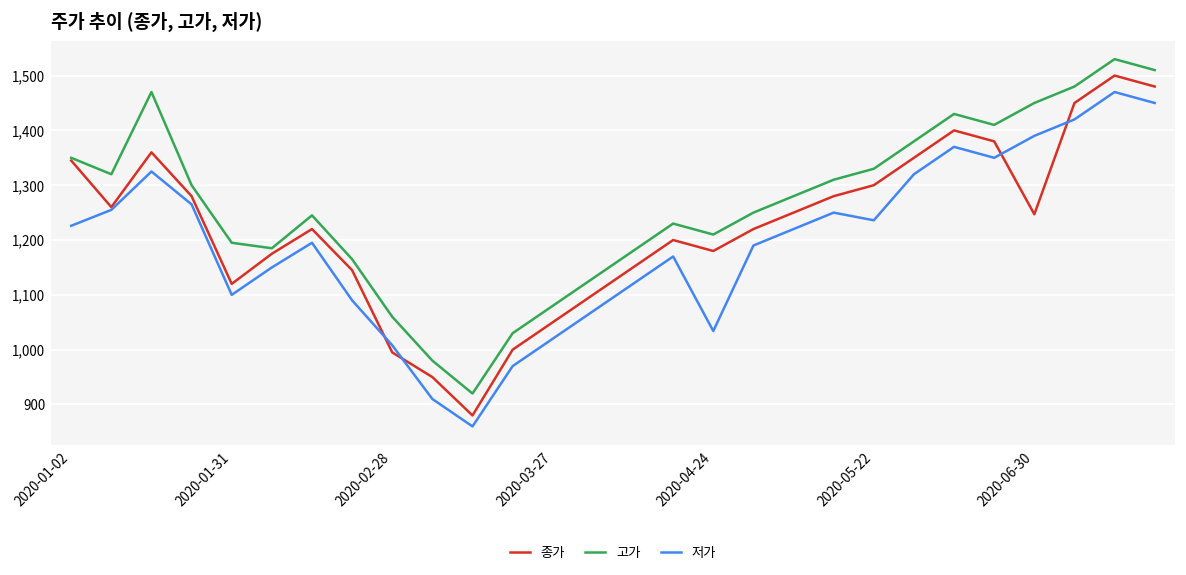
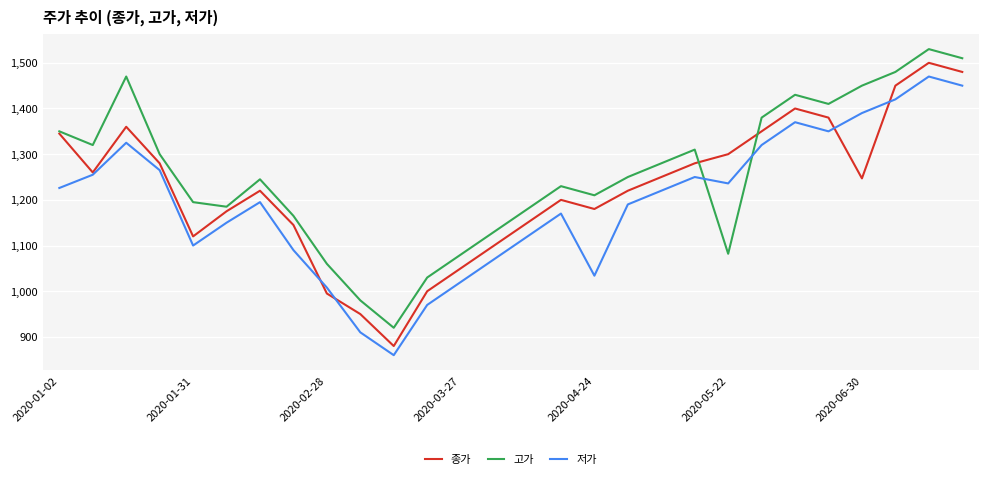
  {
    "종가": {
      "2020-01-31": "1,120",
      "2020-02-28": "1,000",
      "2020-03-27": "1,050",
      "2020-04-24": "1,180",
      "2020-05-22": "1,300",
      "2020-06-30": "1,250"
    },
    "고가": {
      "2020-01-31": "1,200",
      "2020-02-28": "1,060",
      "2020-03-27": "1,080",
      "2020-04-24": "1,210",
-     "2020-05-22": "1,330",
+     "2020-05-22": "1,080",
      "2020-06-30": "1,450"
    },
    "저가": {
      "2020-01-02": "1,230",
      "2020-01-31": "1,100",
      "2020-02-28": "1,010",
      "2020-03-27": "1,020",
      "2020-04-24": "1,030",
      "2020-05-22": "1,240",
      "2020-06-30": "1,390"
    }
  }
